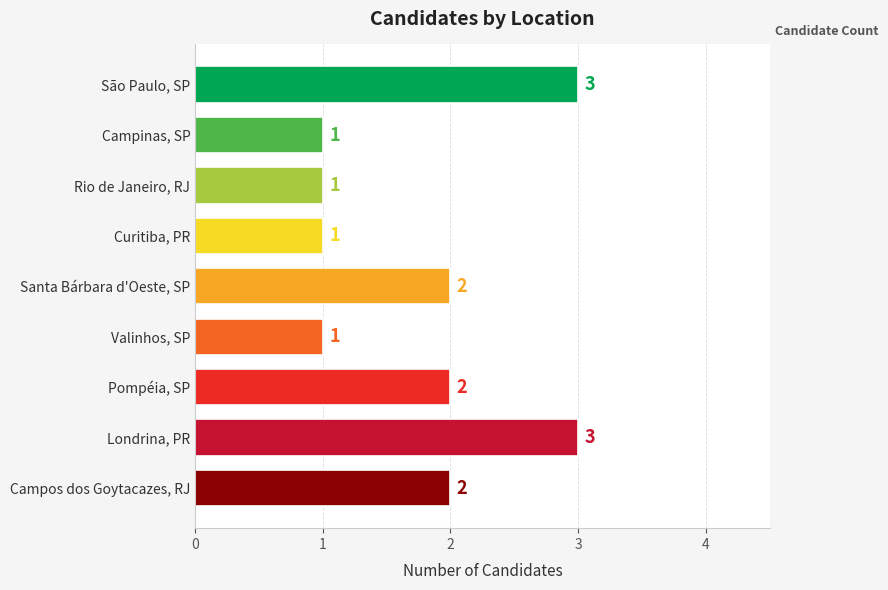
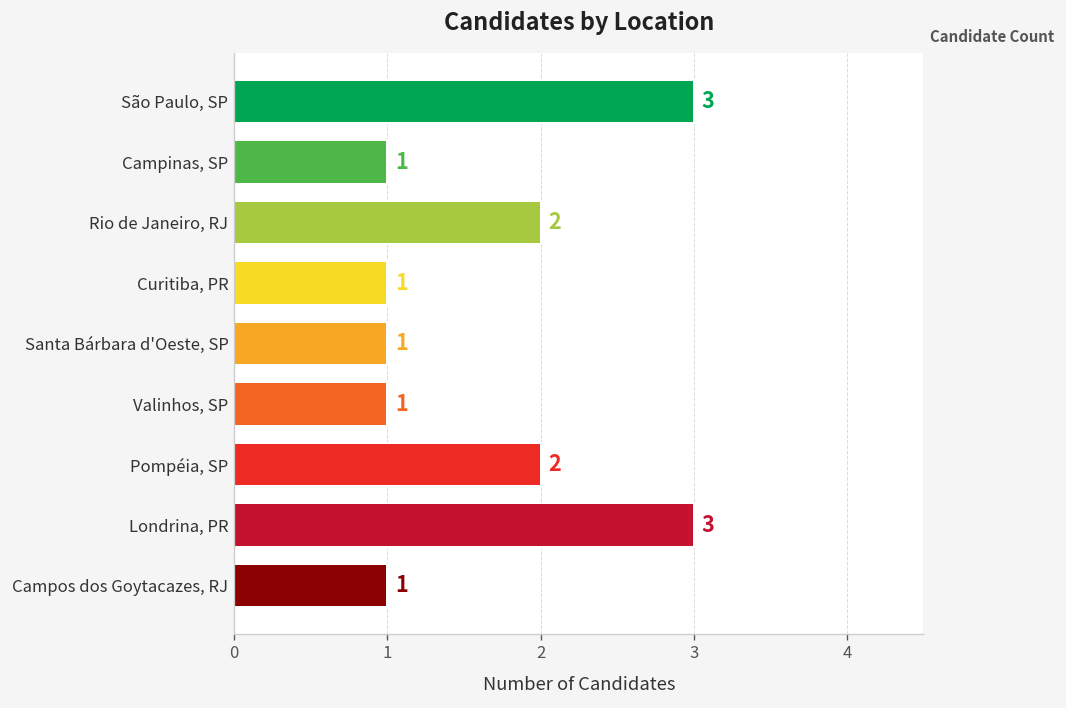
  {
    "São Paulo, SP": 3,
    "Campinas, SP": 1,
-   "Rio de Janeiro, RJ": 1,
+   "Rio de Janeiro, RJ": 2,
    "Curitiba, PR": 1,
-   "Santa Bárbara d'Oeste, SP": 2,
+   "Santa Bárbara d'Oeste, SP": 1,
    "Valinhos, SP": 1,
    "Pompéia, SP": 2,
    "Londrina, PR": 3,
-   "Campos dos Goytacazes, RJ": 2
+   "Campos dos Goytacazes, RJ": 1
  }
